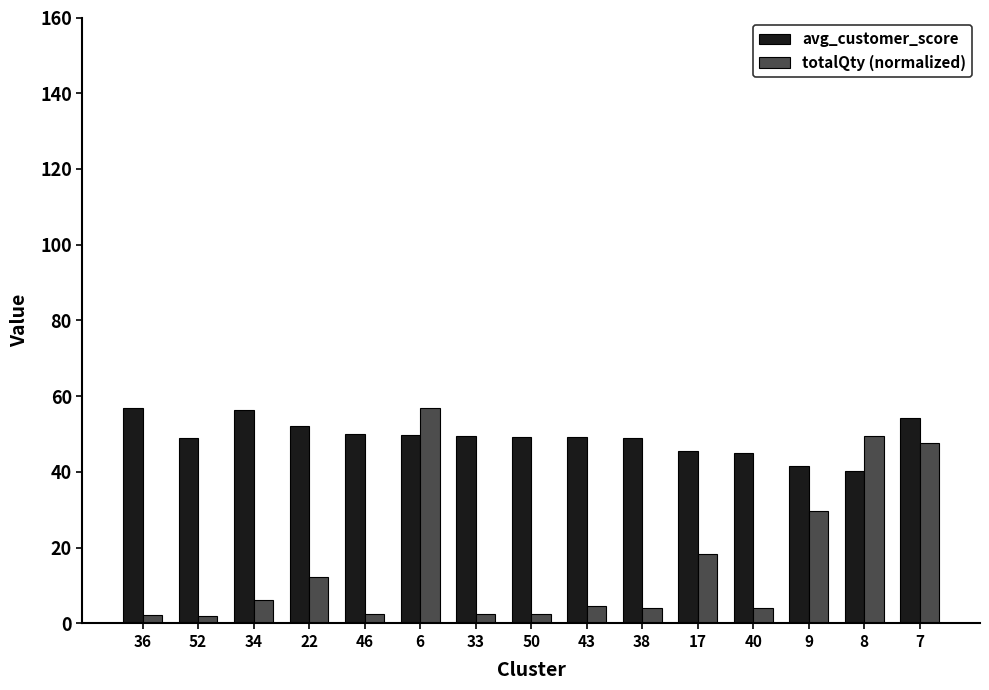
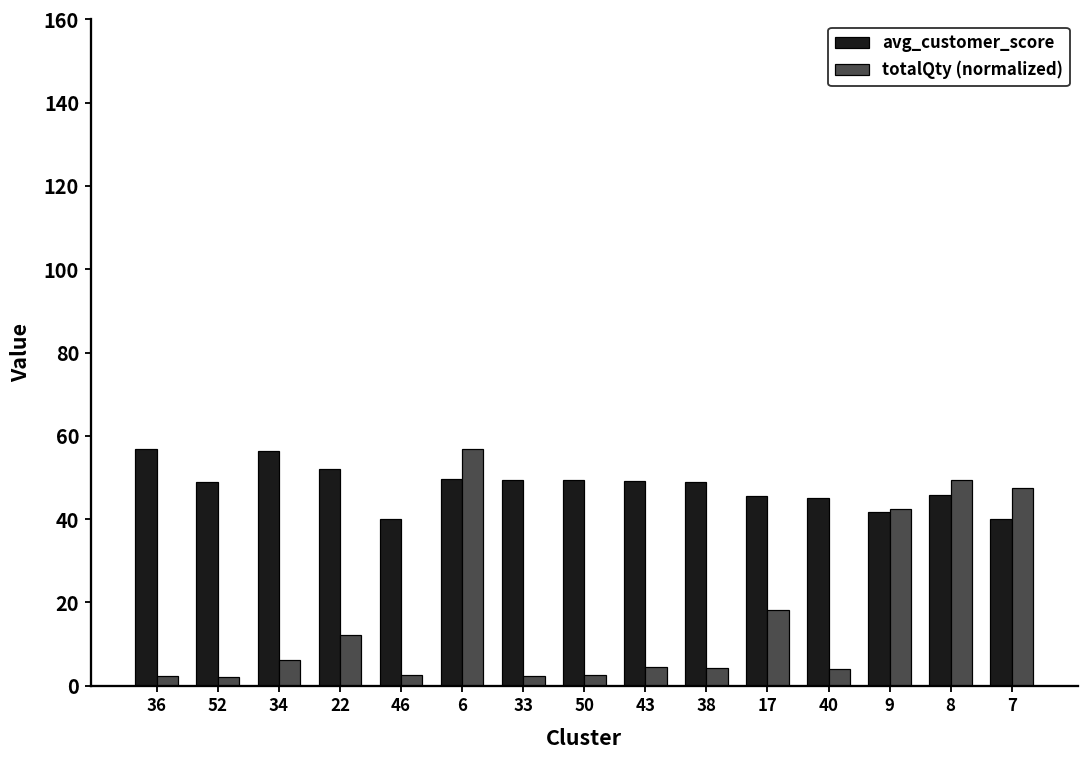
  {
    "avg_customer_score": {
      "36": 57,
      "52": 49,
      "34": 56,
      "22": 52,
-     "46": 50,
+     "46": 40,
      "6": 50,
      "33": 49,
      "50": 49,
      "43": 49,
      "38": 49,
      "17": 46,
      "40": 45,
      "9": 42,
-     "8": 40,
-     "7": 54
+     "8": 46,
+     "7": 40
    },
    "totalQty (normalized)": {
      "36": 2,
      "52": 2,
      "34": 6,
      "22": 12,
      "46": 3,
      "6": 57,
      "33": 2,
      "50": 3,
      "43": 5,
      "38": 4,
      "17": 18,
      "40": 4,
-     "9": 30,
+     "9": 42,
      "8": 49,
      "7": 48
    }
  }
